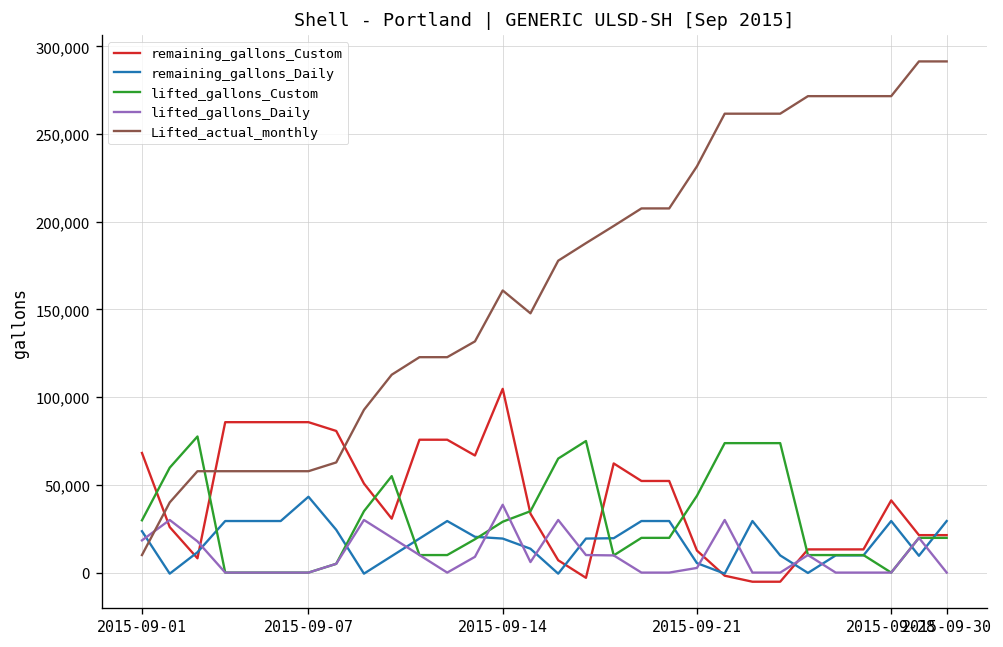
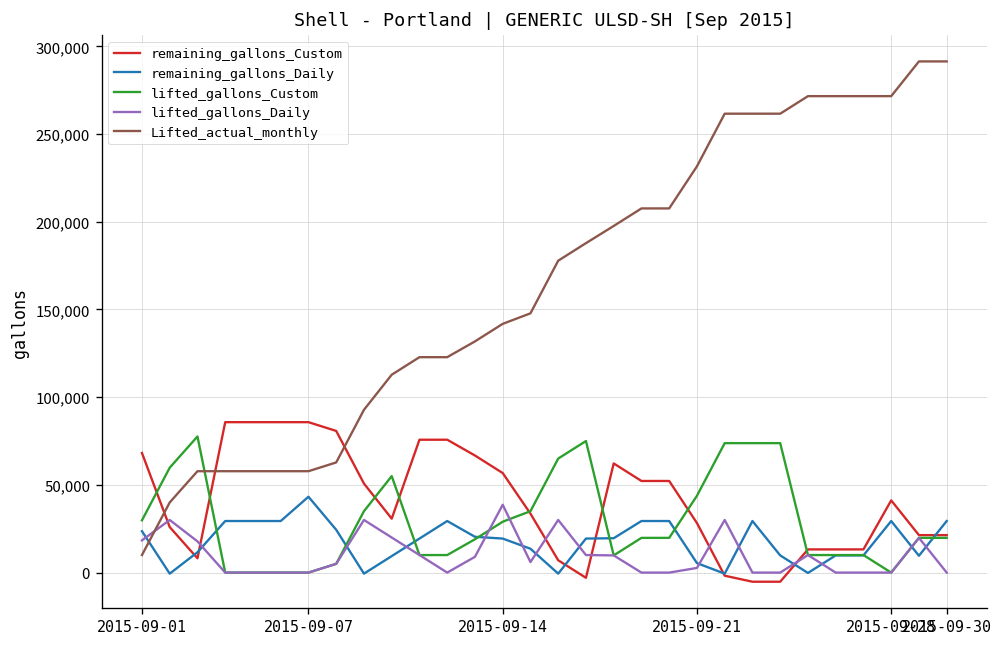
  {
    "remaining_gallons_Custom": {
      "2015-09-01": "68,000",
      "2015-09-07": "86,000",
-     "2015-09-14": "105,000",
-     "2015-09-21": "13,000"
+     "2015-09-14": "57,000",
+     "2015-09-21": "28,000"
    },
    "remaining_gallons_Daily": {
      "2015-09-01": "24,000",
      "2015-09-07": "43,000",
      "2015-09-14": "19,000",
      "2015-09-21": "5,000"
    },
    "lifted_gallons_Custom": {
      "2015-09-01": "30,000",
      "2015-09-14": "29,000",
      "2015-09-21": "44,000"
    },
    "lifted_gallons_Daily": {
      "2015-09-01": "18,000",
      "2015-09-14": "39,000",
      "2015-09-21": "3,000"
    },
    "Lifted_actual_monthly": {
      "2015-09-01": "10,000",
      "2015-09-07": "58,000",
-     "2015-09-14": "161,000",
+     "2015-09-14": "142,000",
      "2015-09-21": "232,000"
    }
  }
